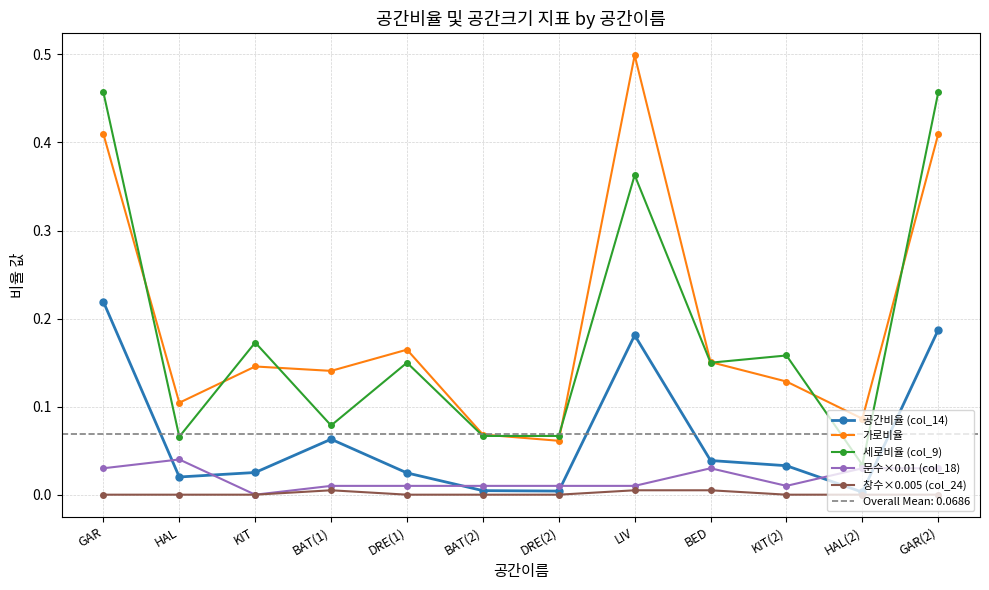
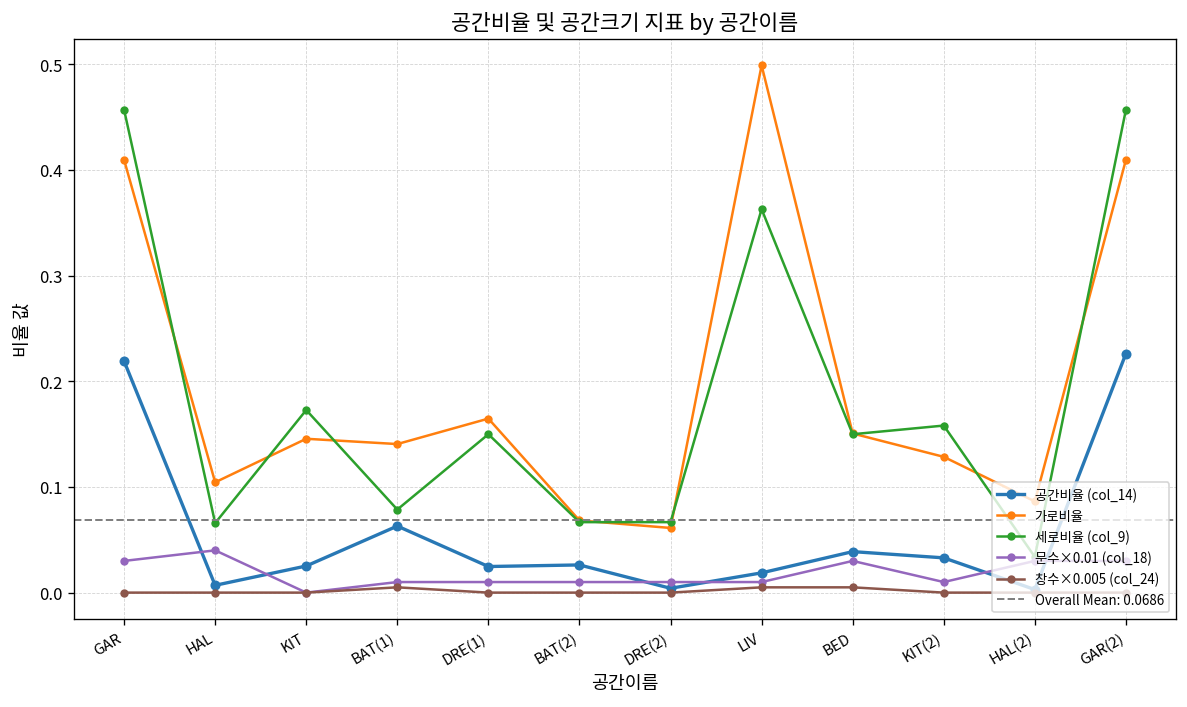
  {
    "공간비율 (col_14)": {
      "GAR": 0.22,
-     "HAL": 0.02,
+     "HAL": 0.01,
      "KIT": 0.03,
      "BAT(1)": 0.06,
      "DRE(1)": 0.02,
-     "BAT(2)": 0.00,
+     "BAT(2)": 0.03,
      "DRE(2)": 0.00,
-     "LIV": 0.18,
+     "LIV": 0.02,
      "BED": 0.04,
      "KIT(2)": 0.03,
-     "GAR(2)": 0.19
+     "GAR(2)": 0.23
    },
    "가로비율": {
      "GAR": 0.41,
      "HAL": 0.10,
      "KIT": 0.15,
      "BAT(1)": 0.14,
      "DRE(1)": 0.16,
      "DRE(2)": 0.06,
      "LIV": 0.50,
      "KIT(2)": 0.13,
      "GAR(2)": 0.41
    },
    "세로비율 (col_9)": {
      "GAR": 0.46,
      "HAL": 0.07,
      "KIT": 0.17,
      "BAT(1)": 0.08,
      "DRE(1)": 0.15,
      "DRE(2)": 0.07,
      "LIV": 0.36,
      "KIT(2)": 0.16,
      "GAR(2)": 0.46
    },
    "문수×0.01 (col_18)": {
      "GAR": 0.03,
      "HAL": 0.04,
      "BAT(1)": 0.01,
      "DRE(1)": 0.01,
      "BAT(2)": 0.01,
      "DRE(2)": 0.01,
      "LIV": 0.01,
      "BED": 0.03,
      "KIT(2)": 0.01
    },
    "창수×0.005 (col_24)": {
      "GAR": 0.00,
      "HAL": 0.00,
      "BAT(1)": 0.01,
      "DRE(1)": 0.00,
      "BAT(2)": 0.00,
      "DRE(2)": 0.00,
      "LIV": 0.01,
      "BED": 0.01,
      "KIT(2)": 0.00
    }
  }
